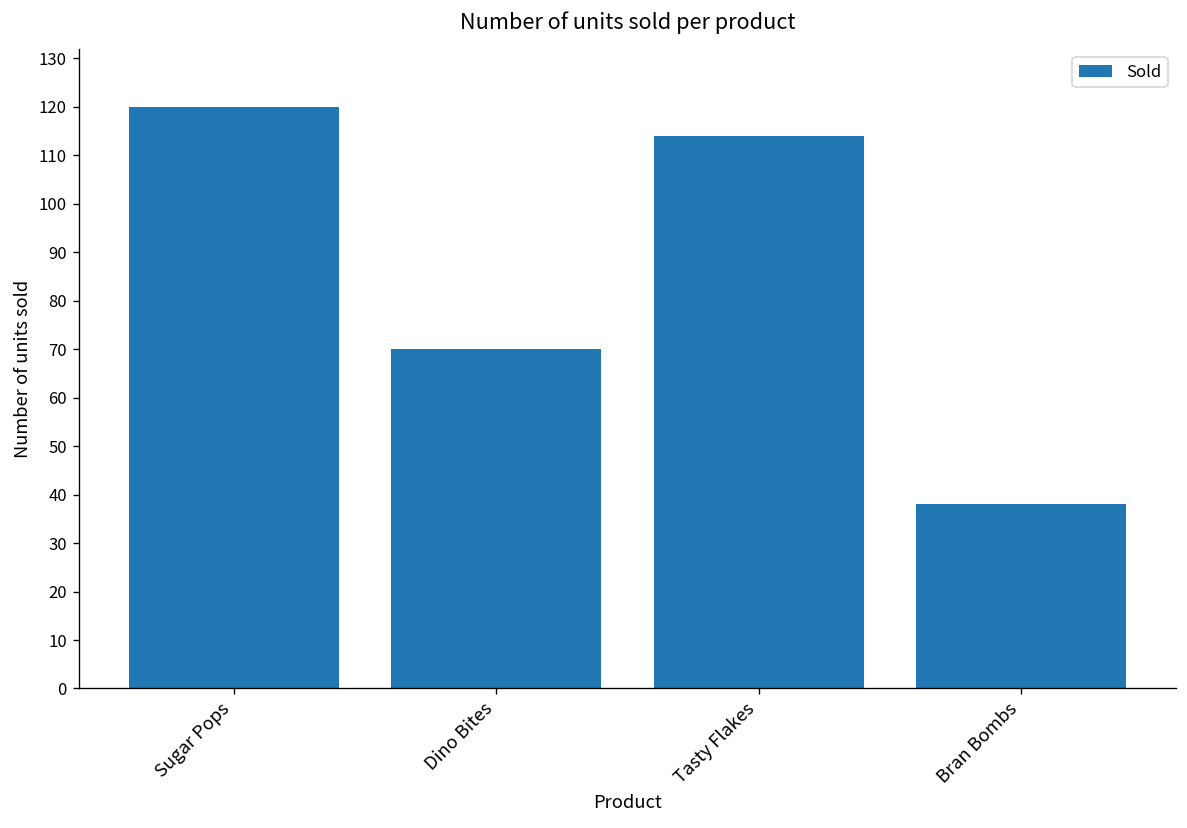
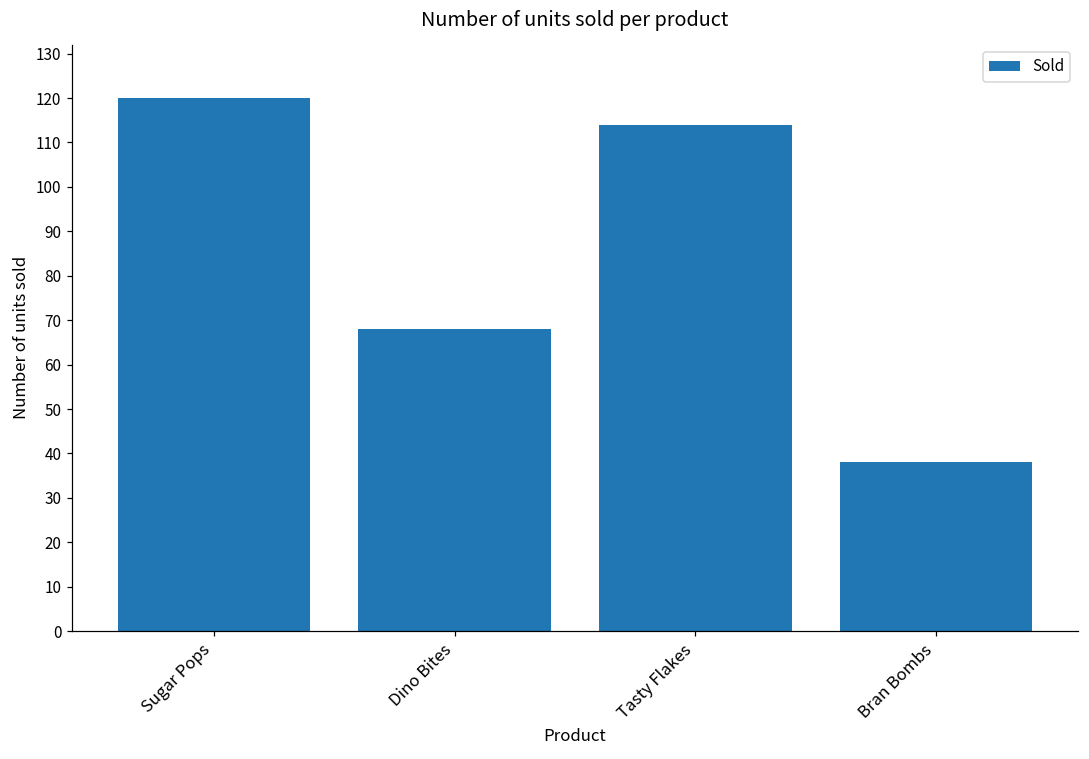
  {
    "Sugar Pops": 120,
-   "Dino Bites": 70,
+   "Dino Bites": 68,
    "Tasty Flakes": 114,
    "Bran Bombs": 38
  }
